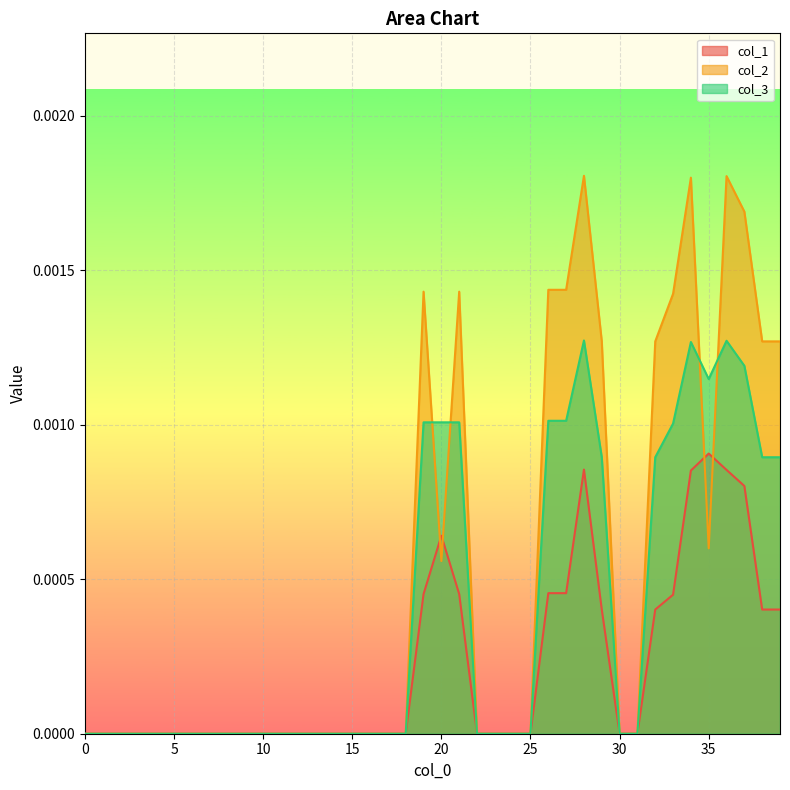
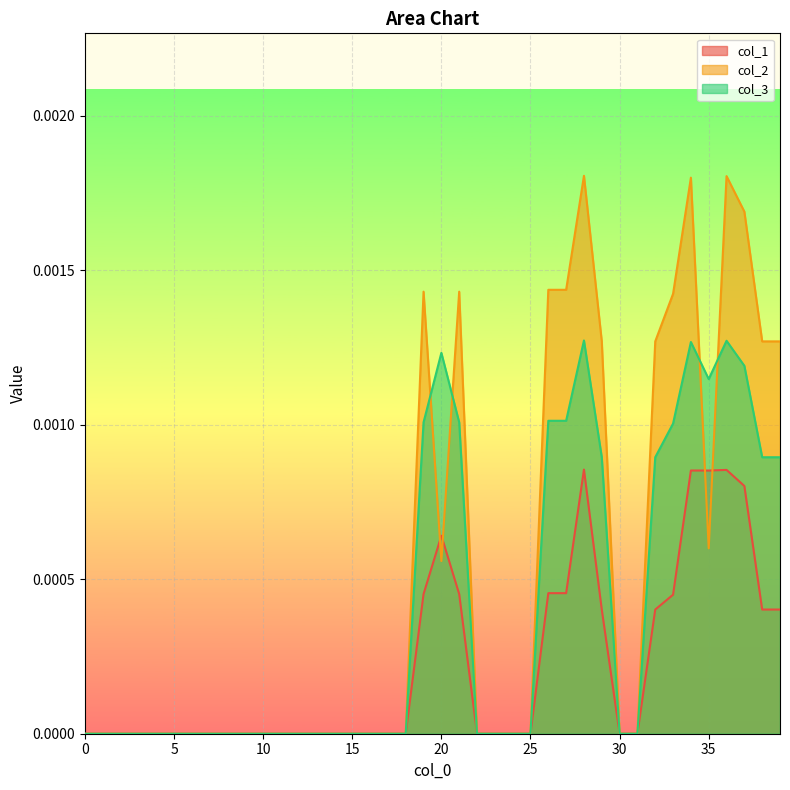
  {
    "col_1": {
      "20": 0.00064,
-     "35": 0.00091
+     "35": 0.00085
    },
    "col_2": {
      "20": 0.00056,
      "35": 0.00060
    },
    "col_3": {
-     "20": 0.00101,
+     "20": 0.00123,
      "35": 0.00115
    }
  }
